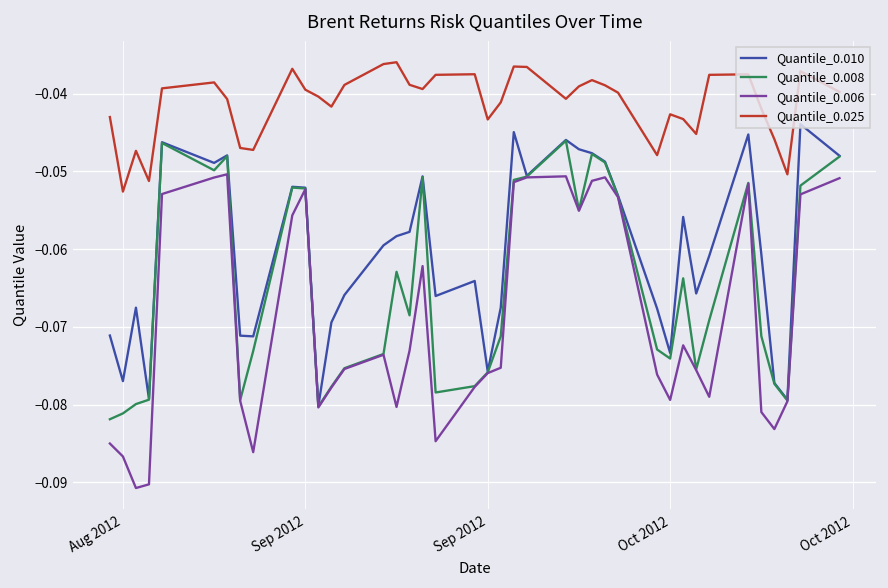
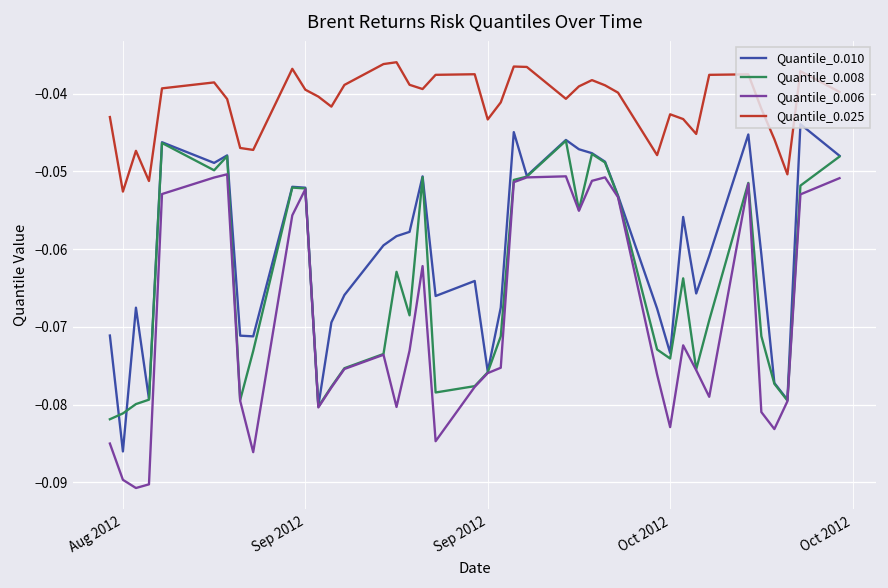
  {
    "Quantile_0.010": {
-     "Aug 2012": -0.077,
+     "Aug 2012": -0.086,
      "Oct 2012": -0.073
    },
    "Quantile_0.008": {
      "Aug 2012": -0.081,
      "Oct 2012": -0.074
    },
    "Quantile_0.006": {
-     "Aug 2012": -0.087,
-     "Oct 2012": -0.079
+     "Aug 2012": -0.090,
+     "Oct 2012": -0.083
    },
    "Quantile_0.025": {
      "Aug 2012": -0.053,
      "Oct 2012": -0.043
    }
  }
